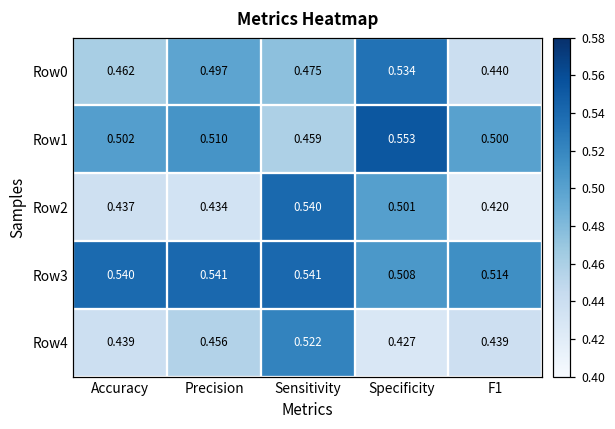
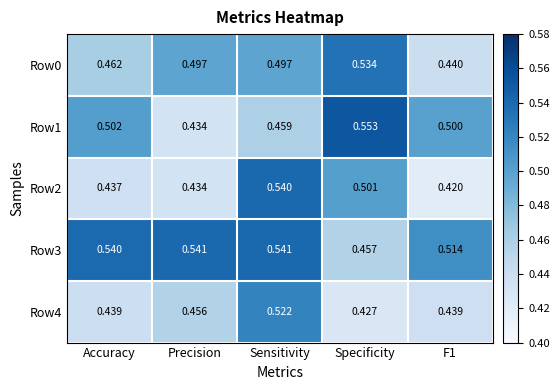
  {
    "Row0": {
      "Accuracy": 0.462,
      "Precision": 0.497,
-     "Sensitivity": 0.475,
+     "Sensitivity": 0.497,
      "Specificity": 0.534,
      "F1": 0.440
    },
    "Row1": {
      "Accuracy": 0.502,
-     "Precision": 0.510,
+     "Precision": 0.434,
      "Sensitivity": 0.459,
      "Specificity": 0.553,
      "F1": 0.500
    },
    "Row2": {
      "Accuracy": 0.437,
      "Precision": 0.434,
      "Sensitivity": 0.540,
      "Specificity": 0.501,
      "F1": 0.420
    },
    "Row3": {
      "Accuracy": 0.540,
      "Precision": 0.541,
      "Sensitivity": 0.541,
-     "Specificity": 0.508,
+     "Specificity": 0.457,
      "F1": 0.514
    },
    "Row4": {
      "Accuracy": 0.439,
      "Precision": 0.456,
      "Sensitivity": 0.522,
      "Specificity": 0.427,
      "F1": 0.439
    }
  }
